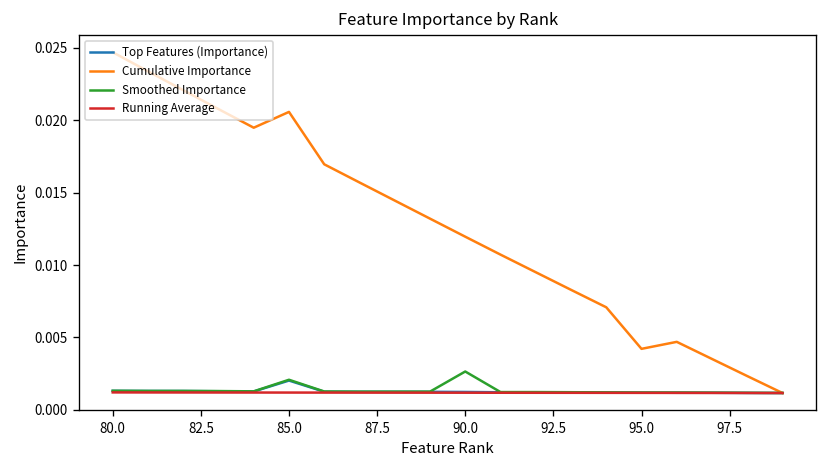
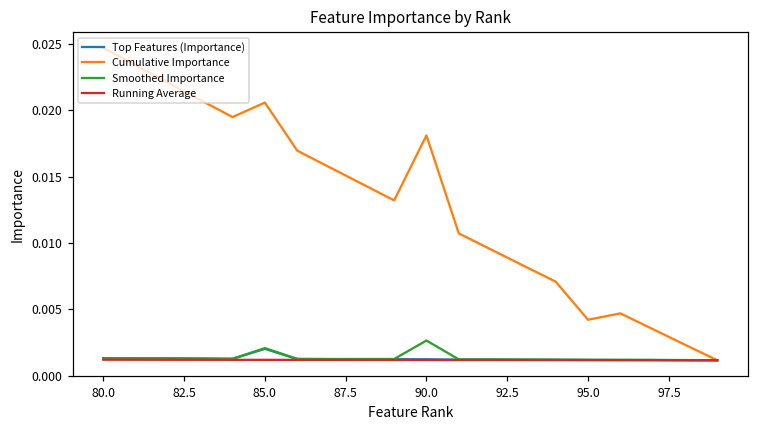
  {
    "Cumulative Importance": {
      "85.0": 0.0206,
-     "90.0": 0.0120,
+     "90.0": 0.0181,
      "95.0": 0.0042
    },
    "Smoothed Importance": {
      "90.0": 0.0027
    },
    "Running Average": {
      "85.0": 0.0012
    }
  }
